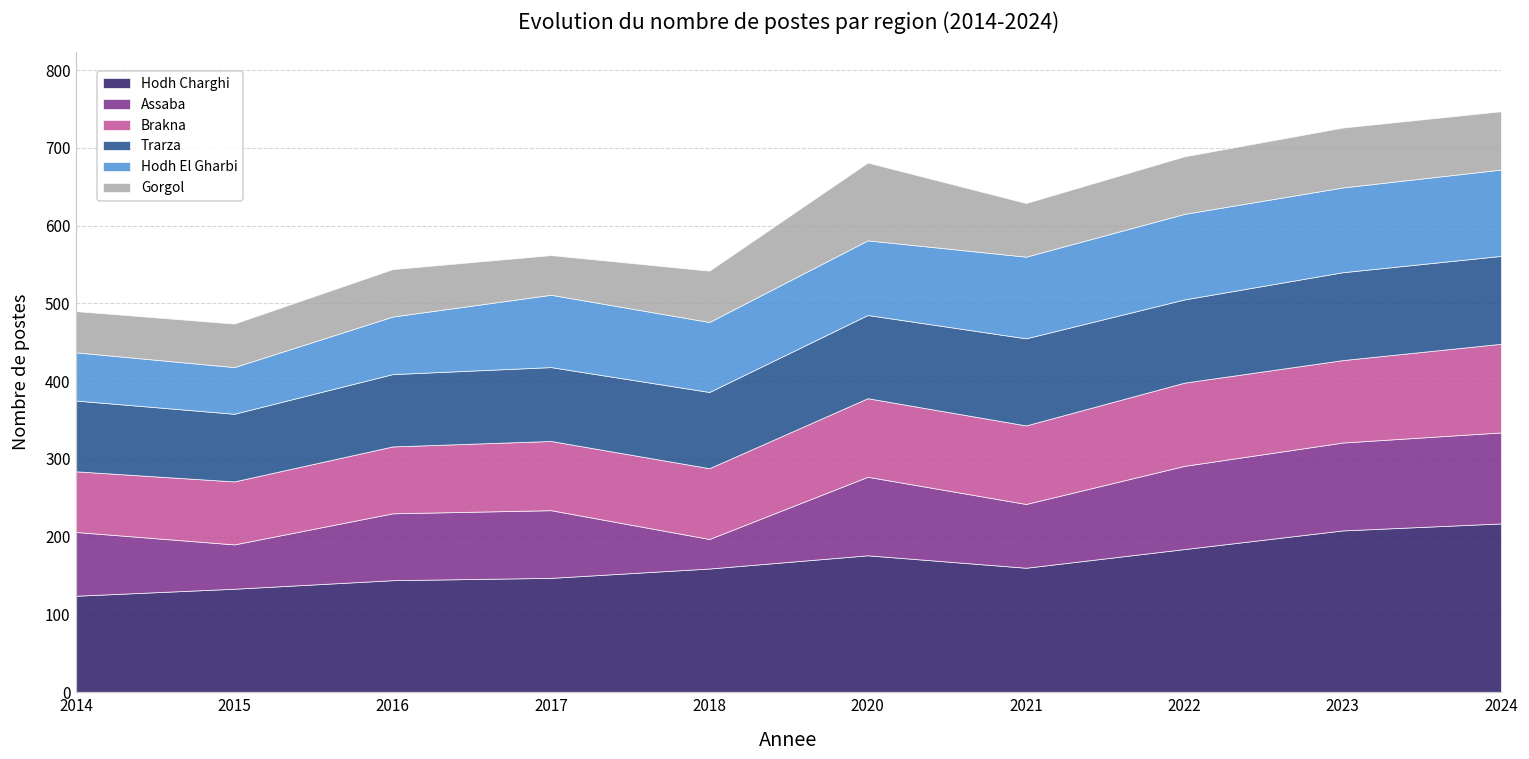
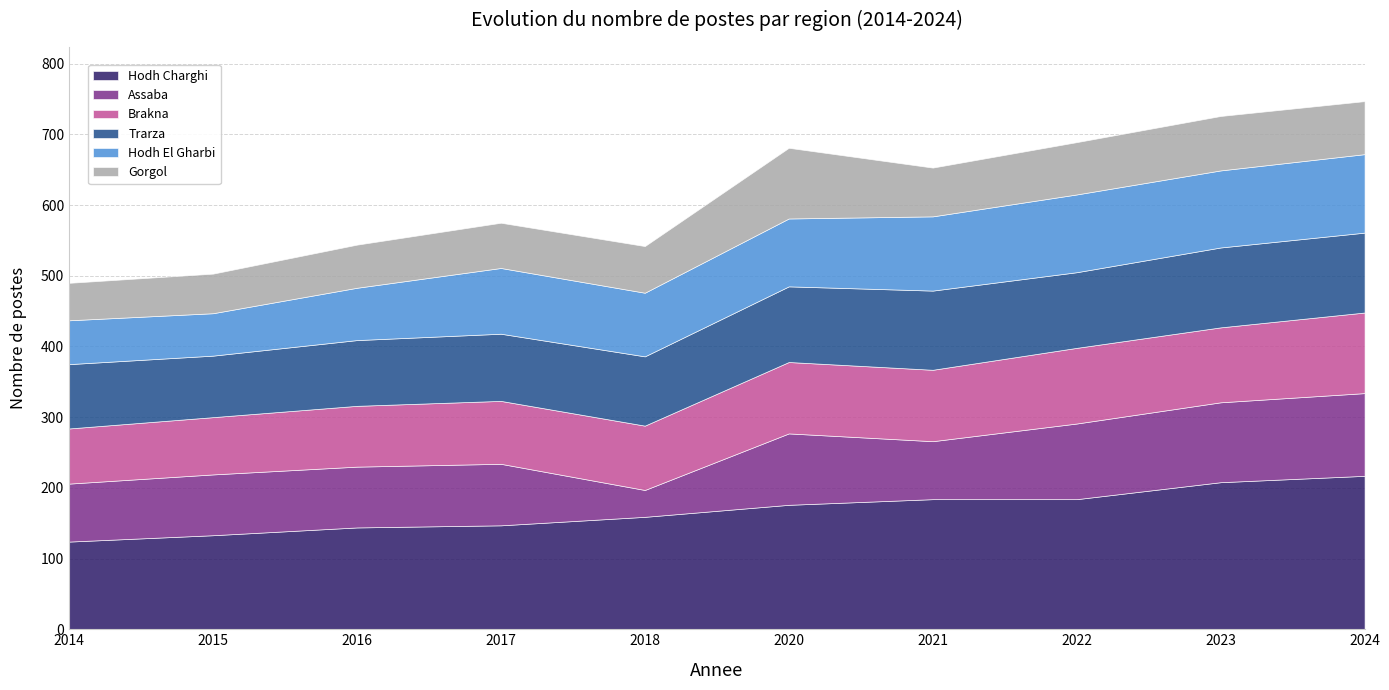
  {
    "Hodh Charghi": {
      "2014": 120,
      "2015": 130,
      "2016": 140,
      "2017": 150,
      "2018": 160,
      "2020": 180,
-     "2021": 160,
+     "2021": 180,
      "2022": 180,
      "2023": 210,
      "2024": 220
    },
    "Assaba": {
      "2014": 80,
-     "2015": 60,
+     "2015": 90,
      "2016": 90,
      "2017": 90,
      "2018": 40,
      "2020": 100,
      "2021": 80,
      "2022": 110,
      "2023": 110,
      "2024": 120
    },
    "Brakna": {
      "2014": 80,
      "2015": 80,
      "2016": 90,
      "2017": 90,
      "2018": 90,
      "2020": 100,
      "2021": 100,
      "2022": 110,
      "2023": 110,
      "2024": 110
    },
    "Trarza": {
      "2014": 90,
      "2015": 90,
      "2016": 90,
      "2017": 100,
      "2018": 100,
      "2020": 110,
      "2021": 110,
      "2022": 110,
      "2023": 110,
      "2024": 110
    },
    "Hodh El Gharbi": {
      "2014": 60,
      "2015": 60,
      "2016": 70,
      "2017": 90,
      "2018": 90,
      "2020": 100,
      "2021": 110,
      "2022": 110,
      "2023": 110,
      "2024": 110
    },
    "Gorgol": {
      "2014": 50,
      "2015": 60,
      "2016": 60,
-     "2017": 50,
+     "2017": 60,
      "2018": 70,
      "2020": 100,
      "2021": 70,
      "2022": 70,
      "2023": 80,
      "2024": 80
    }
  }
